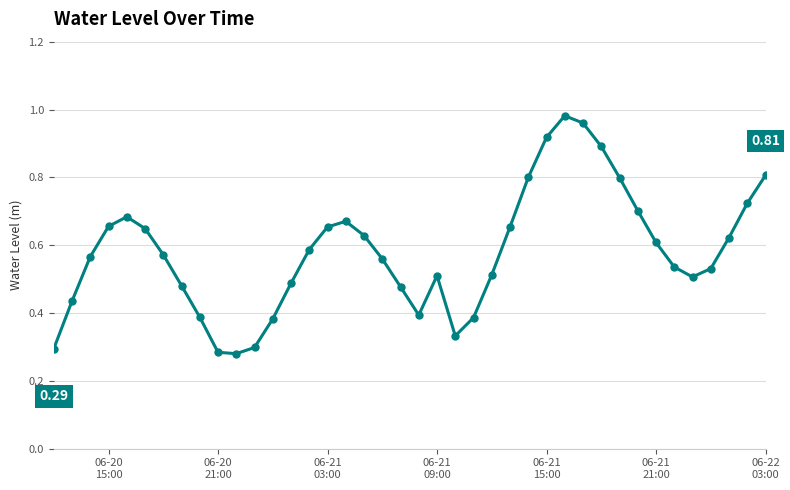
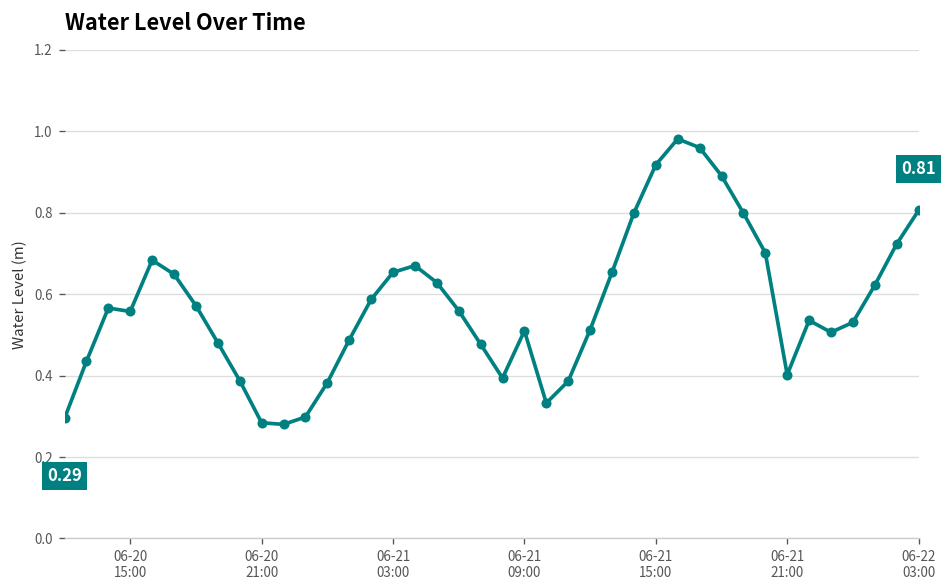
  {
-   "06-20 15:00": 0.66,
+   "06-20 15:00": 0.56,
    "06-20 21:00": 0.28,
    "06-21 03:00": 0.65,
    "06-21 09:00": 0.51,
    "06-21 15:00": 0.92,
-   "06-21 21:00": 0.61
+   "06-21 21:00": 0.40
  }
